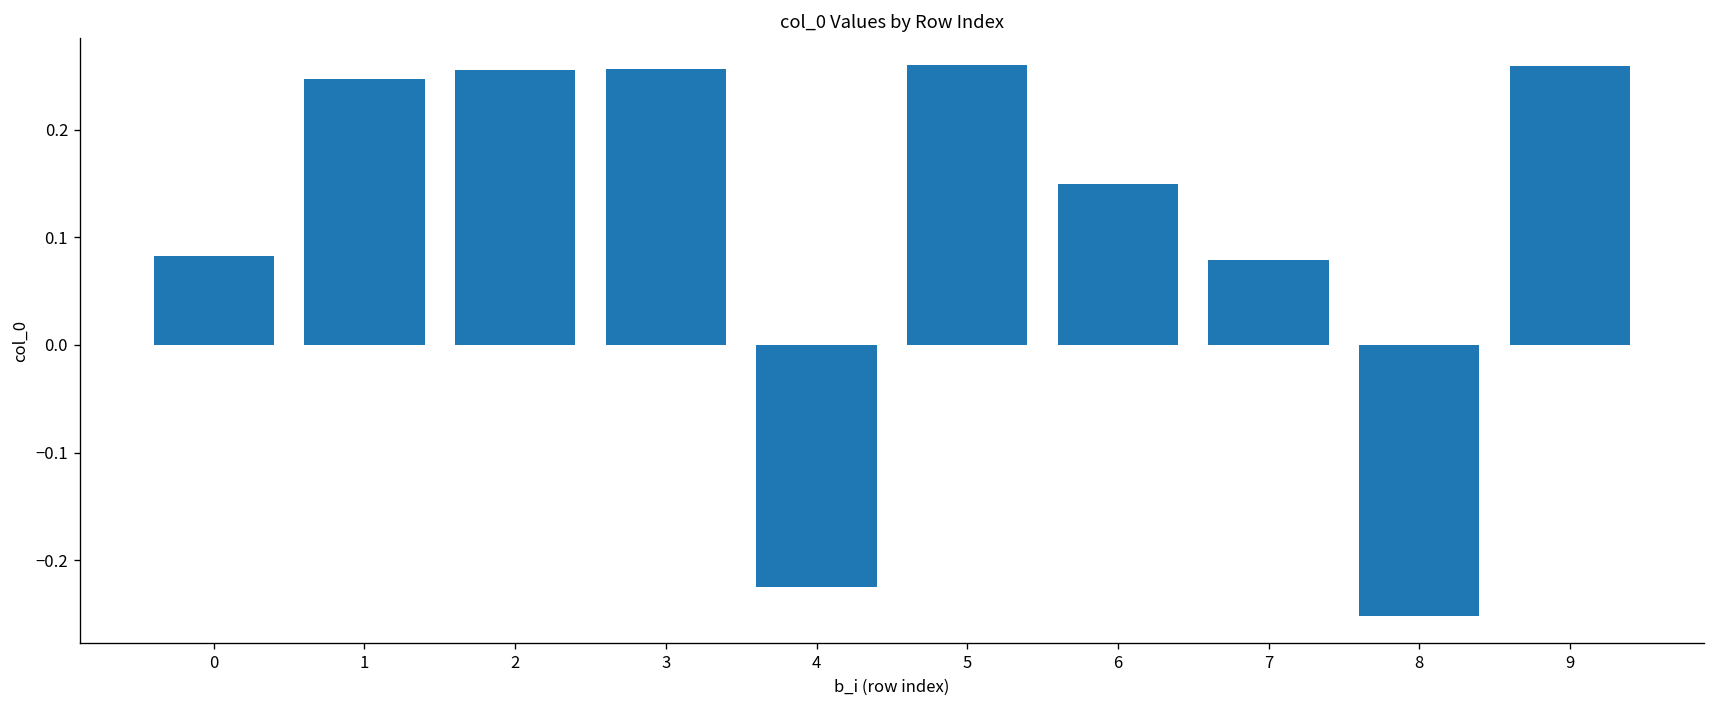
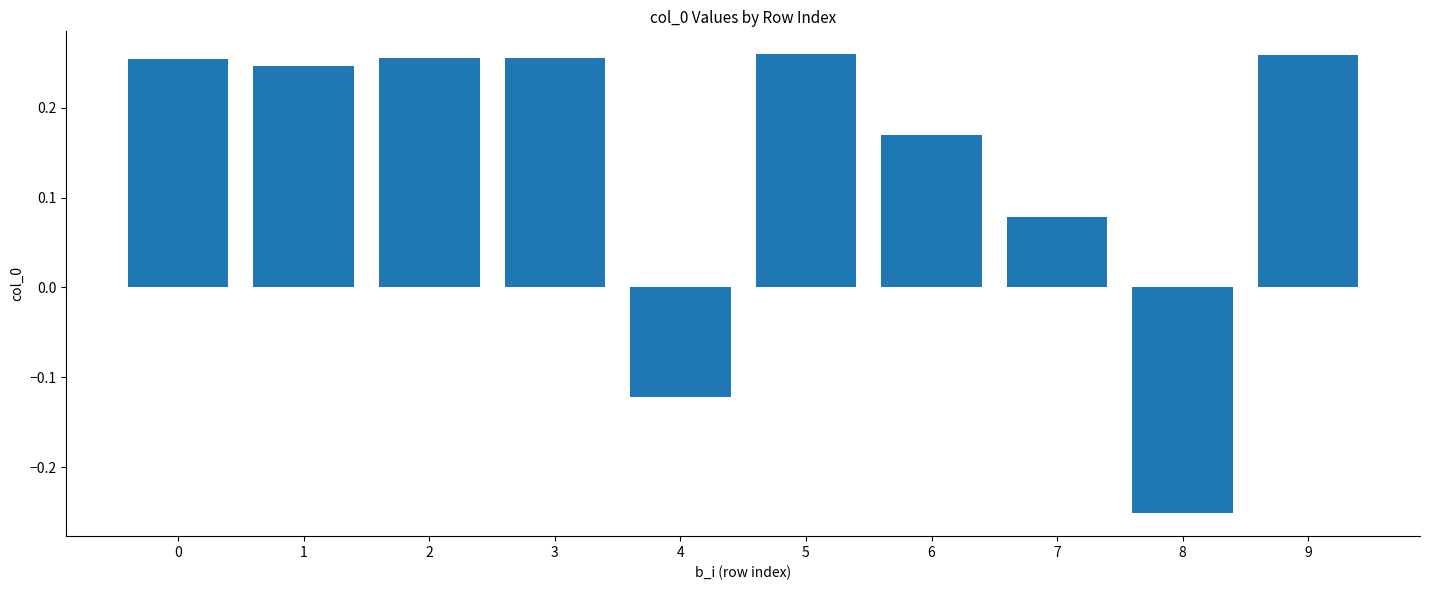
  {
-   "0": 0.08,
+   "0": 0.25,
    "1": 0.25,
    "2": 0.26,
    "3": 0.26,
-   "4": -0.22,
+   "4": -0.12,
    "5": 0.26,
-   "6": 0.15,
+   "6": 0.17,
    "7": 0.08,
    "8": -0.25,
    "9": 0.26
  }
